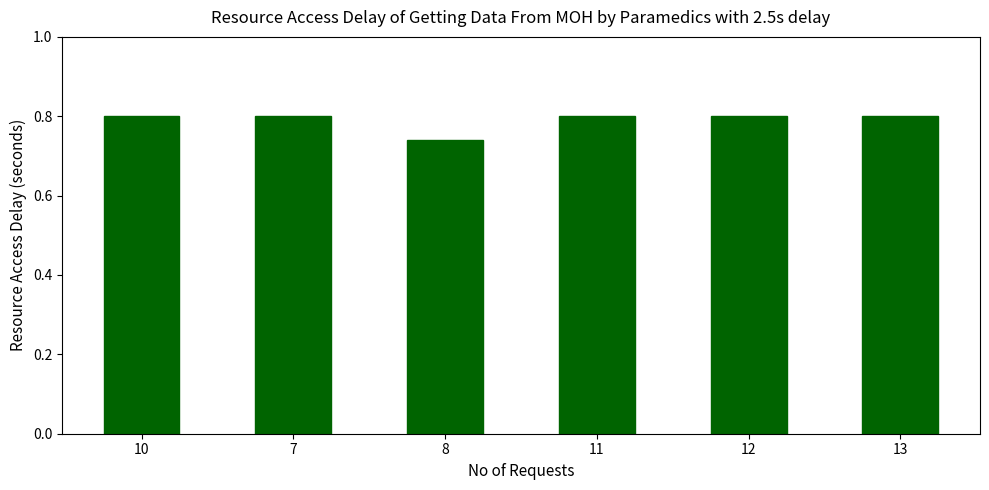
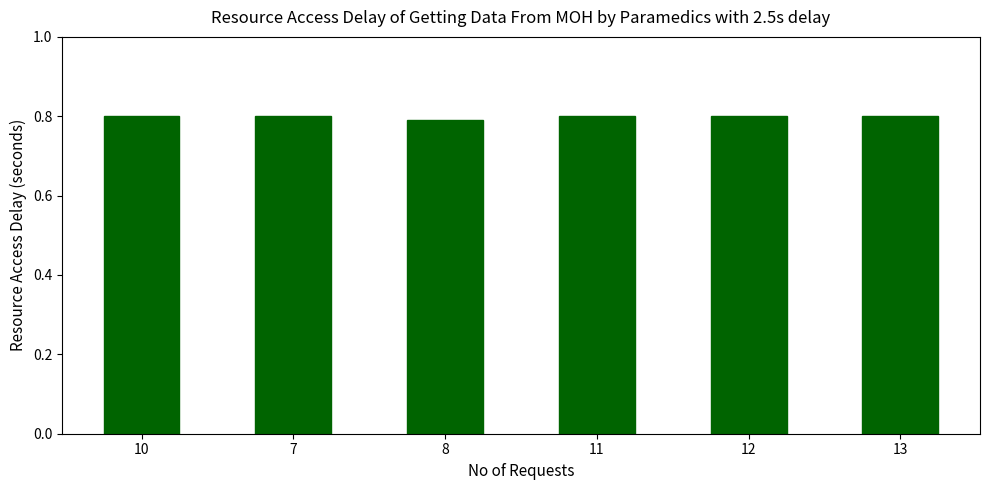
  {
    "10": 0.80,
    "7": 0.80,
-   "8": 0.74,
+   "8": 0.79,
    "11": 0.80,
    "12": 0.80,
    "13": 0.80
  }
